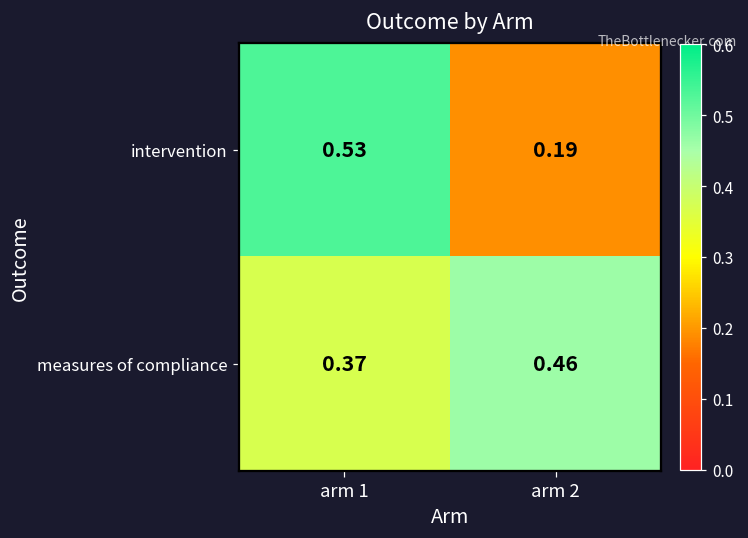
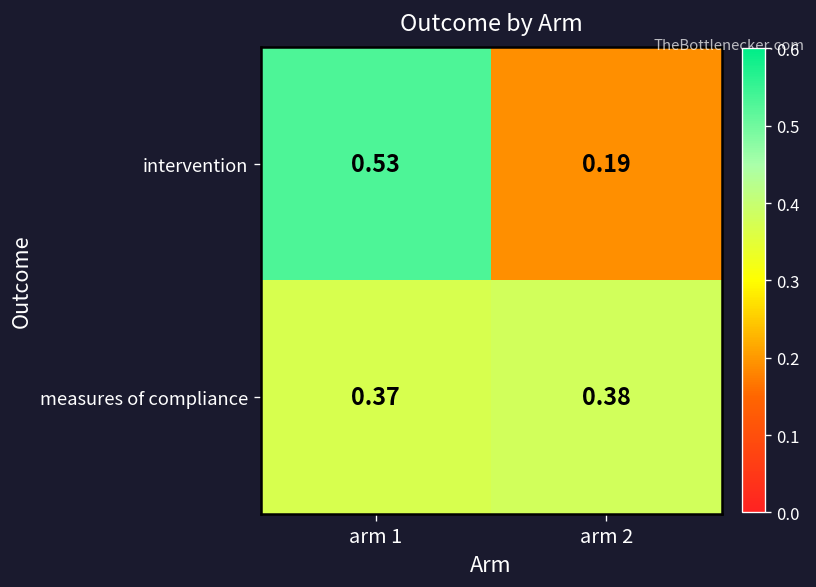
  {
    "intervention": {
      "arm 1": 0.53,
      "arm 2": 0.19
    },
    "measures of compliance": {
      "arm 1": 0.37,
-     "arm 2": 0.46
+     "arm 2": 0.38
    }
  }
